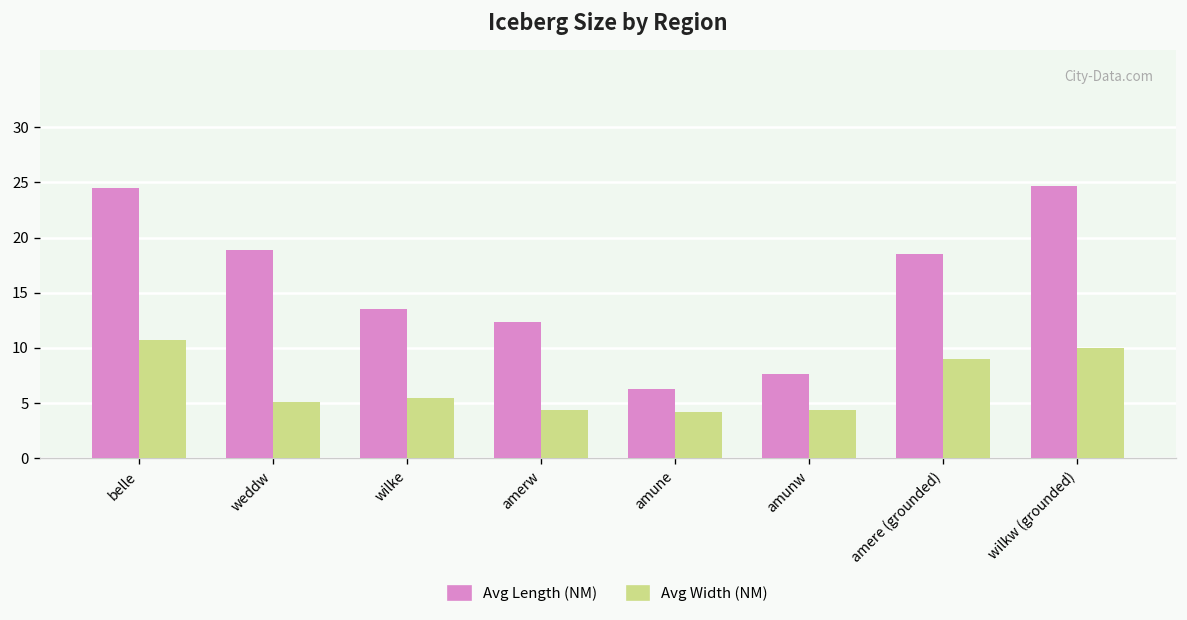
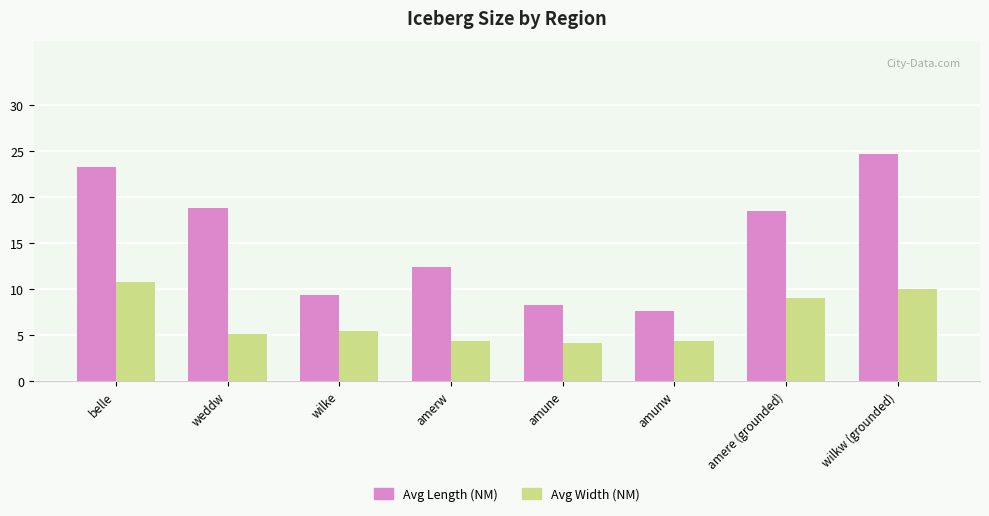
  {
    "Avg Length (NM)": {
-     "belle": 24,
+     "belle": 23,
      "weddw": 19,
-     "wilke": 14,
+     "wilke": 9,
      "amerw": 12,
-     "amune": 6,
+     "amune": 8,
      "amunw": 8,
      "amere (grounded)": 19,
      "wilkw (grounded)": 25
    },
    "Avg Width (NM)": {
      "belle": 11,
      "weddw": 5,
      "wilke": 6,
      "amerw": 4,
      "amune": 4,
      "amunw": 4,
      "amere (grounded)": 9,
      "wilkw (grounded)": 10
    }
  }
